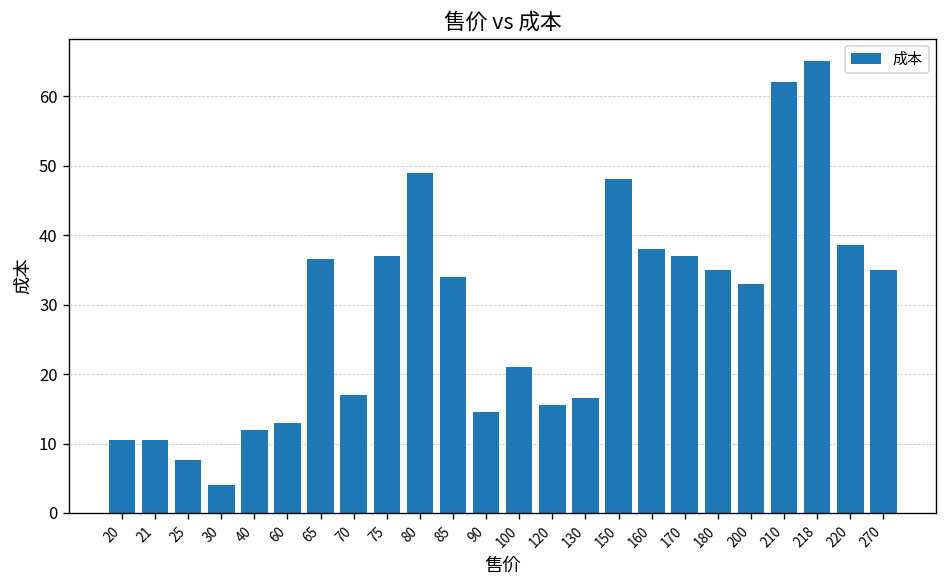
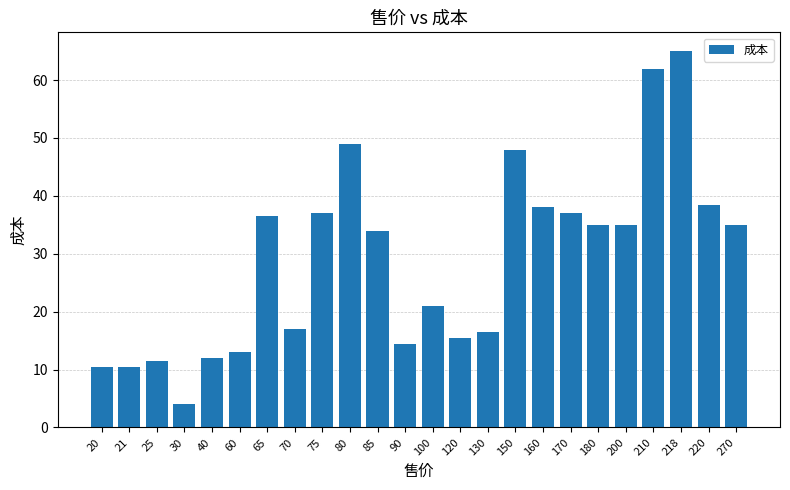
  {
    "20": 11,
    "21": 11,
-   "25": 8,
+   "25": 12,
    "30": 4,
    "40": 12,
    "60": 13,
    "65": 37,
    "70": 17,
    "75": 37,
    "80": 49,
    "85": 34,
    "90": 15,
    "100": 21,
    "120": 16,
    "130": 17,
    "150": 48,
    "160": 38,
    "170": 37,
    "180": 35,
-   "200": 33,
+   "200": 35,
    "210": 62,
    "218": 65,
    "220": 39,
    "270": 35
  }
